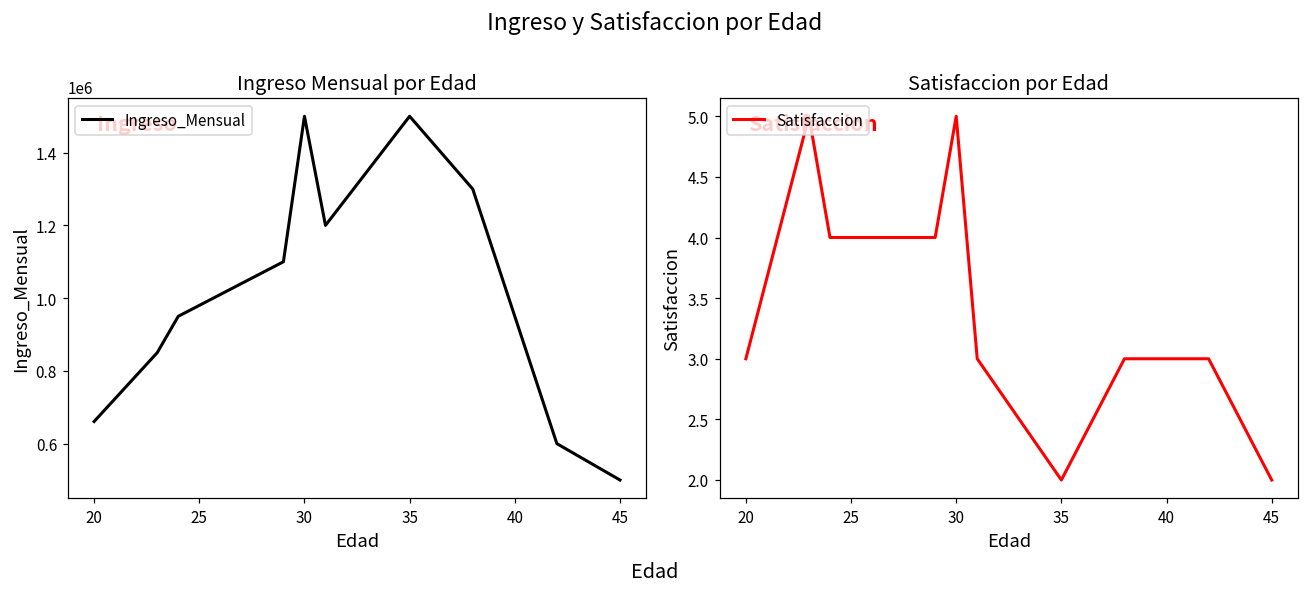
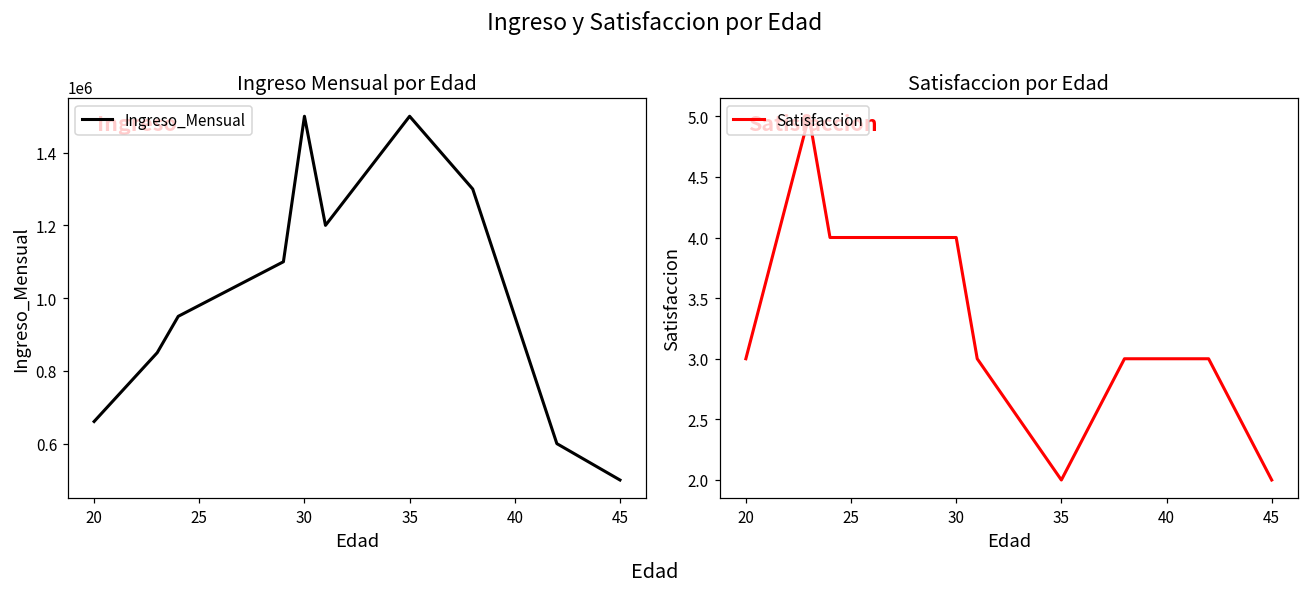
  {
    "Ingreso Mensual por Edad": {
      "20": 660000,
      "30": 1500000,
      "35": 1500000,
      "45": 500000
    },
    "Satisfaccion por Edad": {
      "20": 3,
-     "30": 5,
+     "30": 4,
      "35": 2,
      "45": 2
    }
  }
